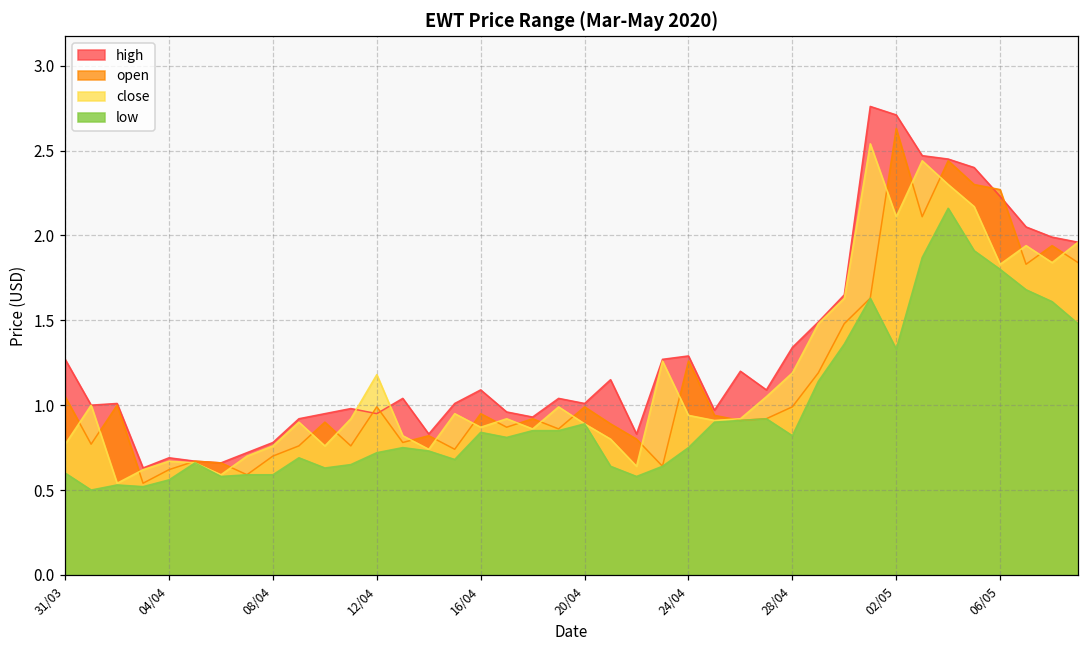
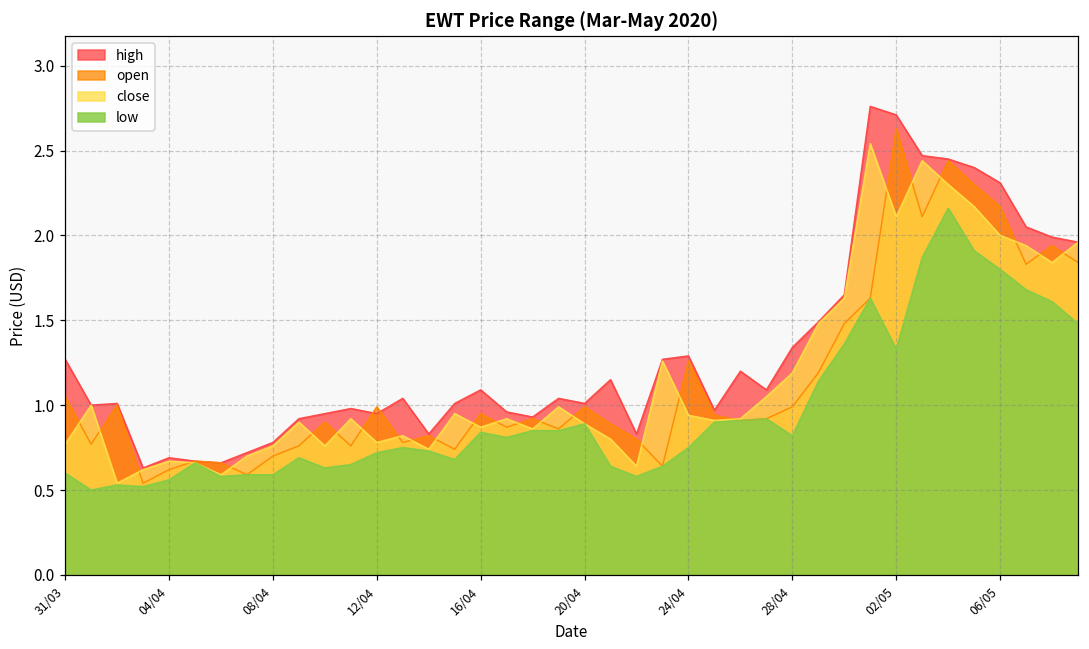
  {
    "high": {
      "31/03": 1.27,
      "04/04": 0.69,
      "08/04": 0.78,
      "12/04": 0.95,
      "16/04": 1.09,
      "20/04": 1.01,
      "24/04": 1.29,
      "28/04": 1.34,
      "02/05": 2.71,
-     "06/05": 2.23
+     "06/05": 2.31
    },
    "open": {
      "31/03": 1.05,
      "04/04": 0.62,
      "08/04": 0.70,
      "12/04": 0.99,
      "16/04": 0.95,
      "20/04": 0.99,
      "24/04": 1.26,
      "28/04": 0.99,
      "02/05": 2.63,
-     "06/05": 2.27
+     "06/05": 2.17
    },
    "close": {
      "31/03": 0.77,
      "04/04": 0.67,
      "08/04": 0.76,
-     "12/04": 1.18,
+     "12/04": 0.78,
      "16/04": 0.87,
      "24/04": 0.94,
      "28/04": 1.19,
      "02/05": 2.11,
-     "06/05": 1.83
+     "06/05": 2.00
    },
    "low": {
      "31/03": 0.60,
      "04/04": 0.56,
      "08/04": 0.59,
      "12/04": 0.72,
      "16/04": 0.84,
      "24/04": 0.75,
      "28/04": 0.82,
      "02/05": 1.33,
      "06/05": 1.80
    }
  }
